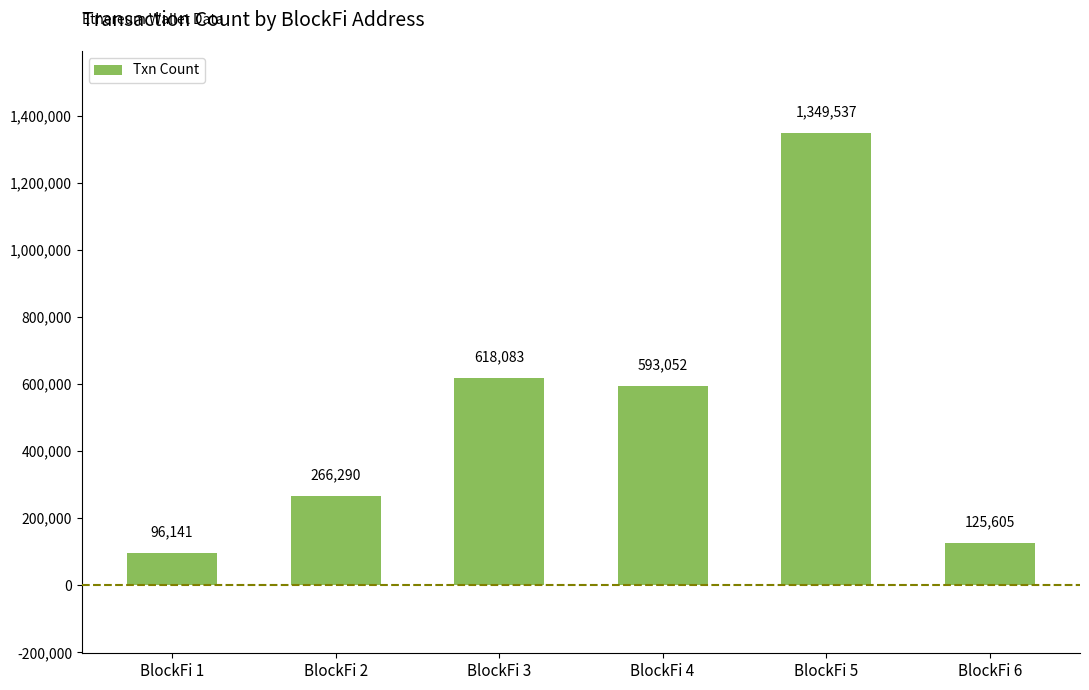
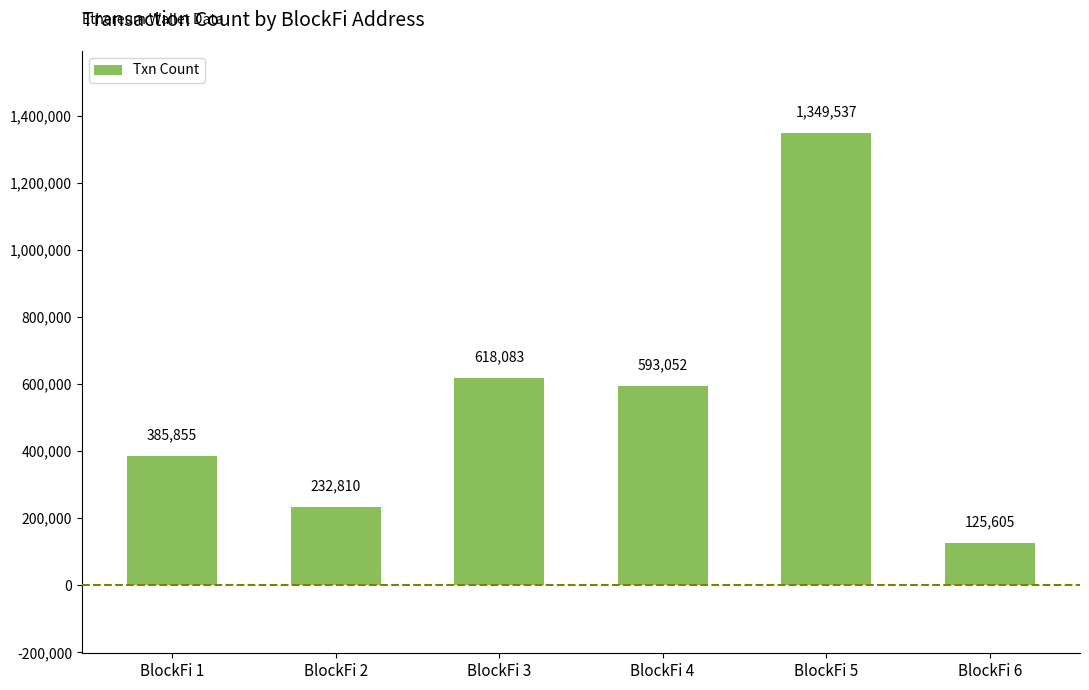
  {
-   "BlockFi 1": "96,141",
-   "BlockFi 2": "266,290",
+   "BlockFi 1": "385,855",
+   "BlockFi 2": "232,810",
    "BlockFi 3": "618,083",
    "BlockFi 4": "593,052",
    "BlockFi 5": "1,349,537",
    "BlockFi 6": "125,605"
  }
